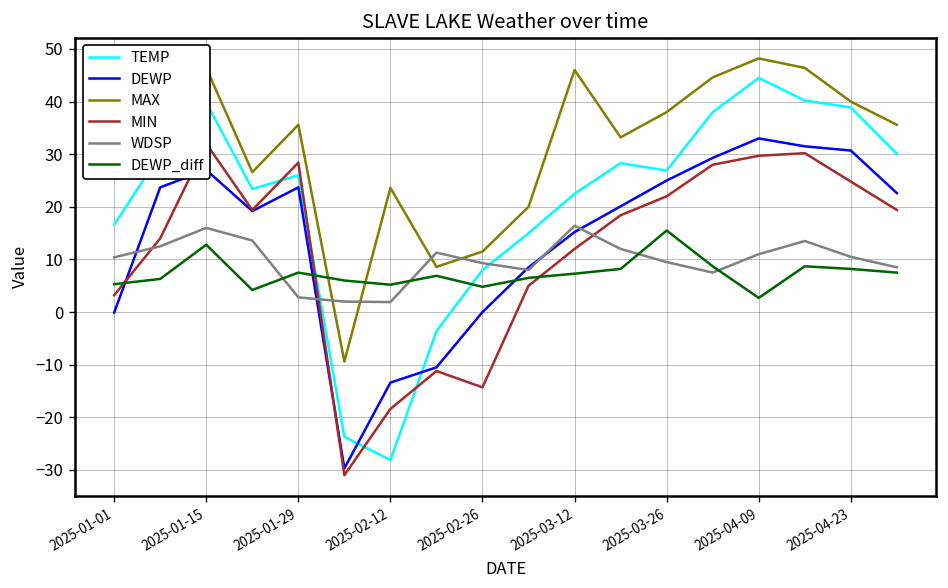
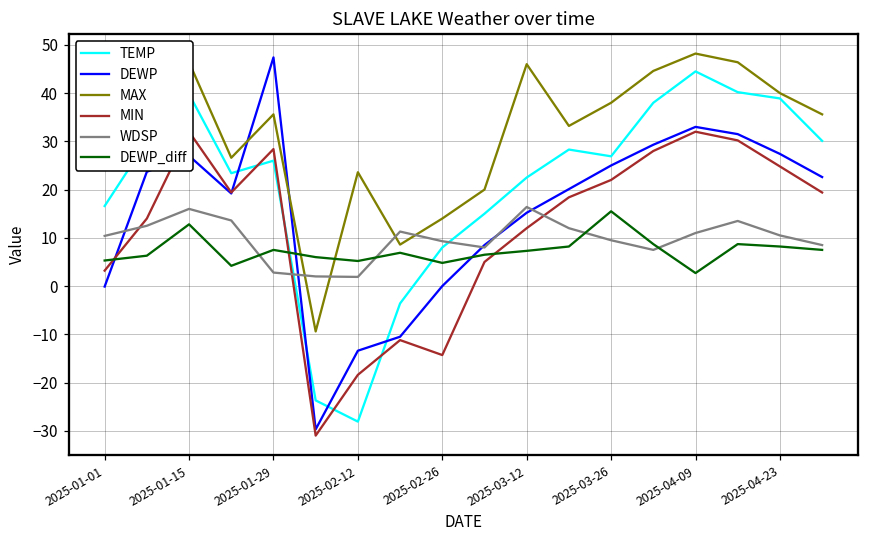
  {
    "TEMP": {
      "2025-01-01": 17,
      "2025-01-29": 26,
      "2025-02-12": -28,
      "2025-02-26": 8,
      "2025-03-12": 23,
      "2025-03-26": 27,
      "2025-04-09": 45,
      "2025-04-23": 39
    },
    "DEWP": {
      "2025-01-01": 0,
-     "2025-01-29": 24,
+     "2025-01-29": 47,
      "2025-02-12": -13,
      "2025-02-26": 0,
      "2025-03-12": 15,
      "2025-03-26": 25,
      "2025-04-09": 33,
-     "2025-04-23": 31
+     "2025-04-23": 27
    },
    "MAX": {
      "2025-01-29": 36,
      "2025-02-12": 24,
-     "2025-02-26": 12,
+     "2025-02-26": 14,
      "2025-03-12": 46,
      "2025-03-26": 38,
      "2025-04-09": 48,
      "2025-04-23": 40
    },
    "MIN": {
      "2025-01-01": 3,
      "2025-01-29": 28,
      "2025-02-12": -18,
      "2025-02-26": -14,
      "2025-03-12": 12,
      "2025-03-26": 22,
-     "2025-04-09": 30,
+     "2025-04-09": 32,
      "2025-04-23": 25
    },
    "WDSP": {
      "2025-01-01": 10,
      "2025-01-15": 16,
      "2025-01-29": 3,
      "2025-02-12": 2,
      "2025-02-26": 9,
      "2025-03-12": 16,
      "2025-03-26": 10,
      "2025-04-09": 11,
      "2025-04-23": 11
    },
    "DEWP_diff": {
      "2025-01-01": 5,
      "2025-01-15": 13,
      "2025-01-29": 8,
      "2025-02-12": 5,
      "2025-02-26": 5,
      "2025-03-12": 7,
      "2025-03-26": 16,
      "2025-04-09": 3,
      "2025-04-23": 8
    }
  }
